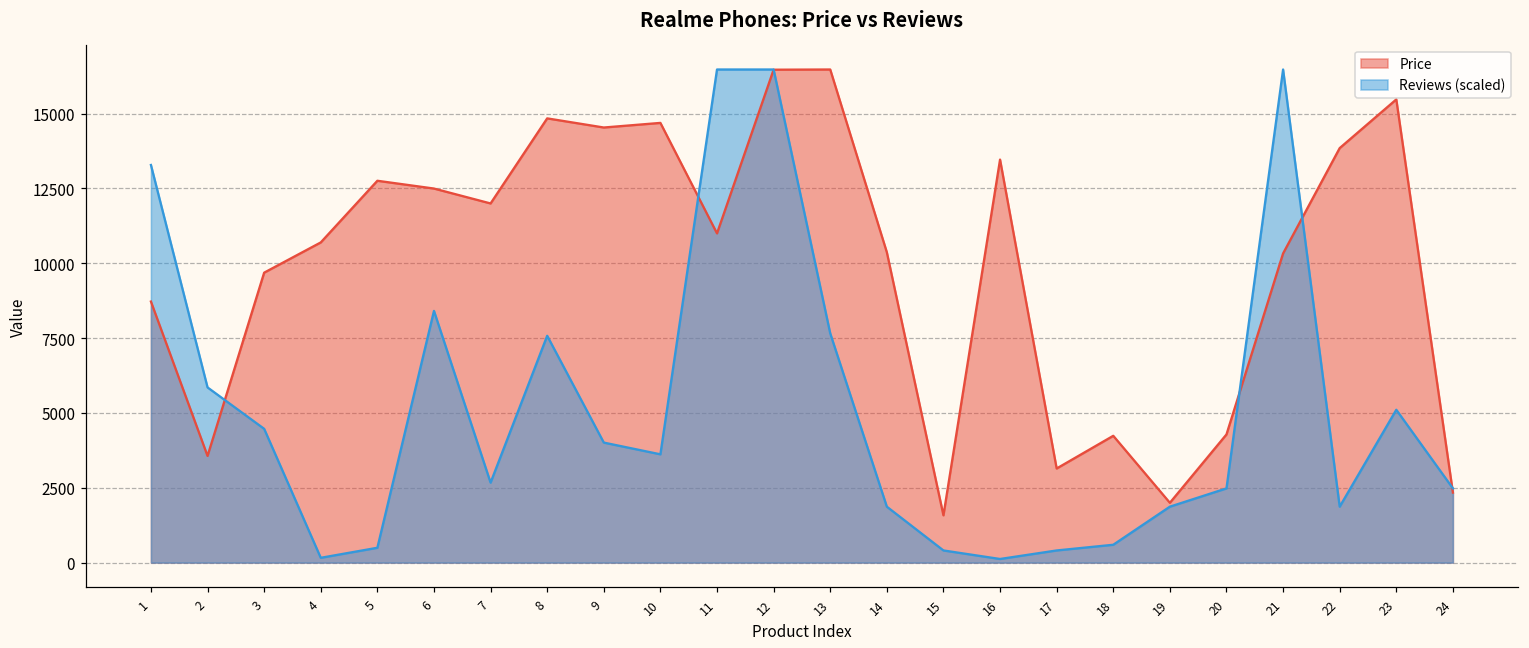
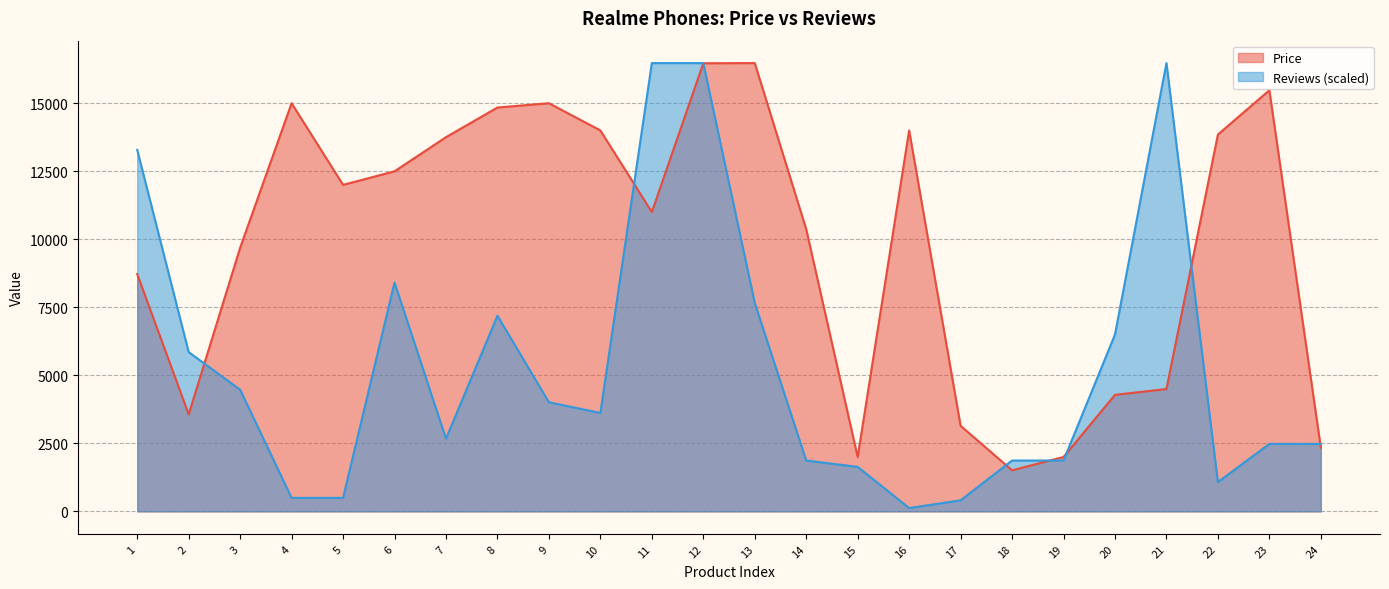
  {
    "Price": {
      "1": 8700,
      "2": 3600,
      "3": 9700,
-     "4": 10700,
-     "5": 12800,
+     "4": 15000,
+     "5": 12000,
      "6": 12500,
-     "7": 12000,
+     "7": 13800,
      "8": 14800,
-     "9": 14500,
-     "10": 14700,
+     "9": 15000,
+     "10": 14000,
      "11": 11000,
      "13": 16500,
      "14": 10400,
-     "15": 1600,
-     "16": 13500,
+     "15": 2000,
+     "16": 14000,
      "17": 3100,
-     "18": 4200,
+     "18": 1500,
      "19": 2000,
      "20": 4300,
-     "21": 10300,
+     "21": 4500,
      "22": 13800,
      "23": 15500,
      "24": 2300
    },
    "Reviews (scaled)": {
      "1": 13300,
      "2": 5900,
      "3": 4500,
-     "4": 200,
+     "4": 500,
      "5": 500,
      "6": 8400,
      "7": 2700,
-     "8": 7600,
+     "8": 7200,
      "9": 4000,
      "10": 3600,
      "11": 16500,
      "13": 7700,
      "14": 1900,
-     "15": 400,
+     "15": 1600,
      "16": 100,
      "17": 400,
-     "18": 600,
+     "18": 1900,
      "19": 1900,
-     "20": 2500,
+     "20": 6500,
      "21": 16500,
-     "22": 1900,
-     "23": 5100,
+     "22": 1100,
+     "23": 2500,
      "24": 2500
    }
  }
